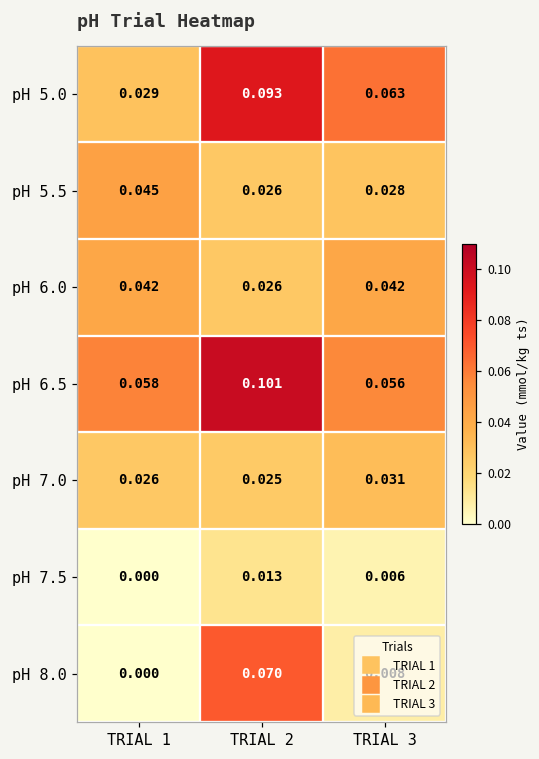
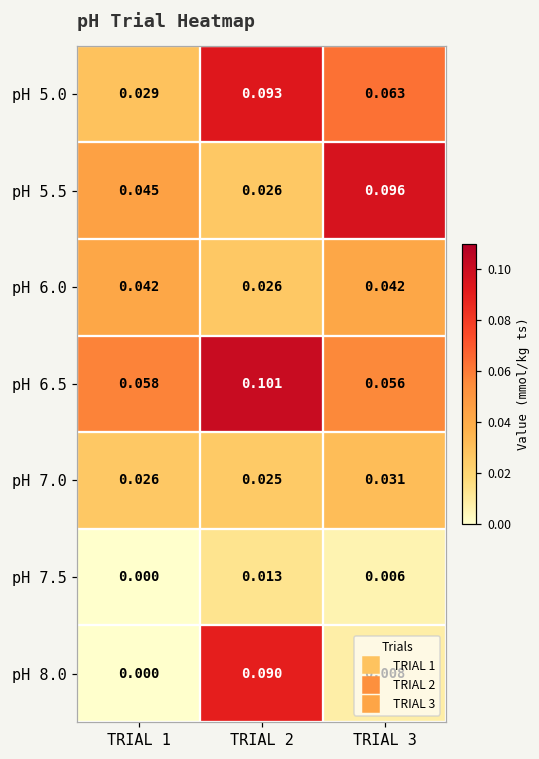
  {
    "pH 5.0": {
      "TRIAL 1": 0.029,
      "TRIAL 2": 0.093,
      "TRIAL 3": 0.063
    },
    "pH 5.5": {
      "TRIAL 1": 0.045,
      "TRIAL 2": 0.026,
-     "TRIAL 3": 0.028
+     "TRIAL 3": 0.096
    },
    "pH 6.0": {
      "TRIAL 1": 0.042,
      "TRIAL 2": 0.026,
      "TRIAL 3": 0.042
    },
    "pH 6.5": {
      "TRIAL 1": 0.058,
      "TRIAL 2": 0.101,
      "TRIAL 3": 0.056
    },
    "pH 7.0": {
      "TRIAL 1": 0.026,
      "TRIAL 2": 0.025,
      "TRIAL 3": 0.031
    },
    "pH 7.5": {
      "TRIAL 1": 0.000,
      "TRIAL 2": 0.013,
      "TRIAL 3": 0.006
    },
    "pH 8.0": {
      "TRIAL 1": 0.000,
-     "TRIAL 2": 0.070
+     "TRIAL 2": 0.090
    }
  }
